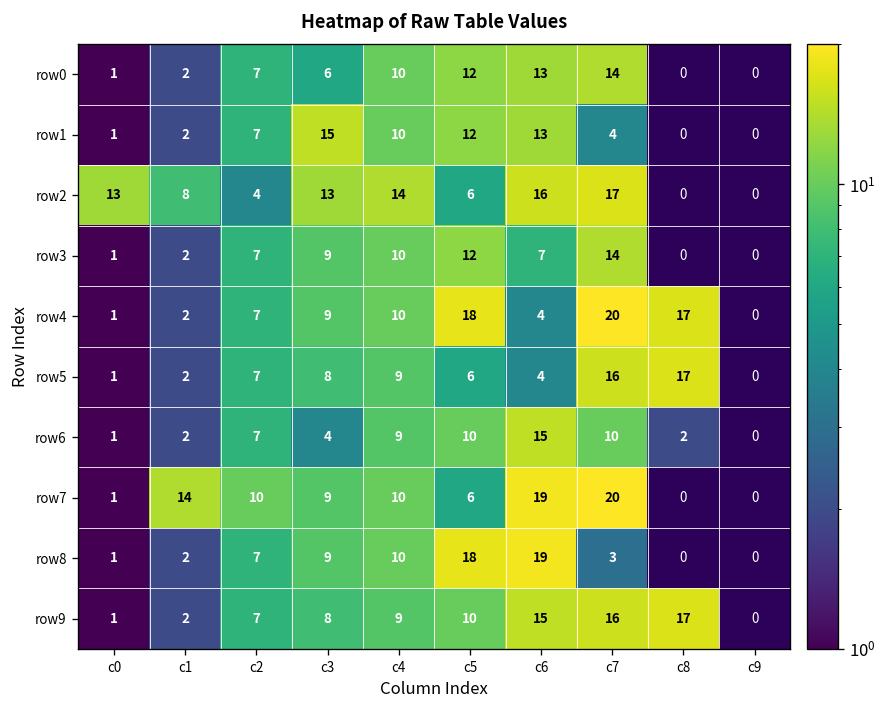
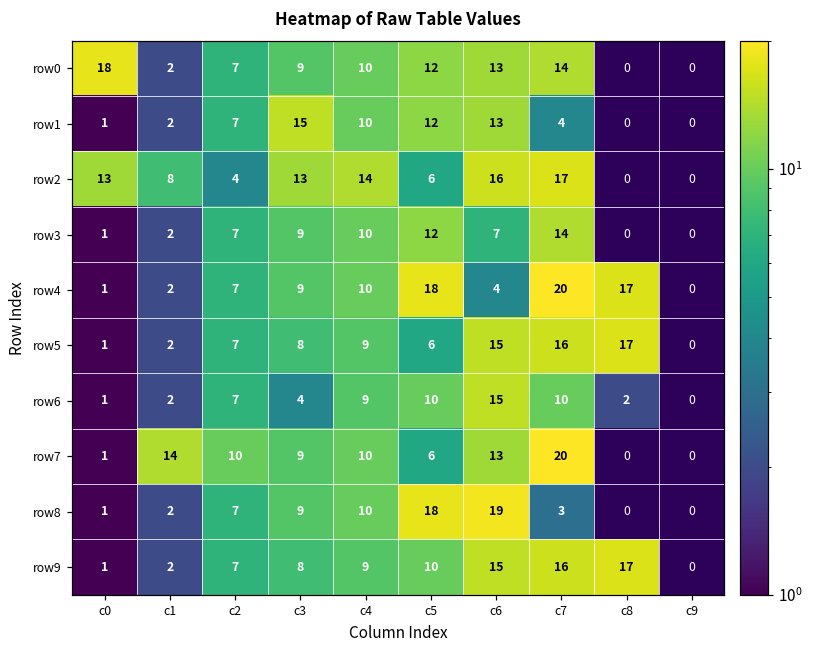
  {
    "row0": {
-     "c0": 1,
+     "c0": 18,
      "c1": 2,
      "c2": 7,
-     "c3": 6,
+     "c3": 9,
      "c4": 10,
      "c5": 12,
      "c6": 13,
      "c7": 14
    },
    "row1": {
      "c0": 1,
      "c1": 2,
      "c2": 7,
      "c3": 15,
      "c4": 10,
      "c5": 12,
      "c6": 13,
      "c7": 4
    },
    "row2": {
      "c0": 13,
      "c1": 8,
      "c2": 4,
      "c3": 13,
      "c4": 14,
      "c5": 6,
      "c6": 16,
      "c7": 17
    },
    "row3": {
      "c0": 1,
      "c1": 2,
      "c2": 7,
      "c3": 9,
      "c4": 10,
      "c5": 12,
      "c6": 7,
      "c7": 14
    },
    "row4": {
      "c0": 1,
      "c1": 2,
      "c2": 7,
      "c3": 9,
      "c4": 10,
      "c5": 18,
      "c6": 4,
      "c7": 20,
      "c8": 17
    },
    "row5": {
      "c0": 1,
      "c1": 2,
      "c2": 7,
      "c3": 8,
      "c4": 9,
      "c5": 6,
-     "c6": 4,
+     "c6": 15,
      "c7": 16,
      "c8": 17
    },
    "row6": {
      "c0": 1,
      "c1": 2,
      "c2": 7,
      "c3": 4,
      "c4": 9,
      "c5": 10,
      "c6": 15,
      "c7": 10,
      "c8": 2
    },
    "row7": {
      "c0": 1,
      "c1": 14,
      "c2": 10,
      "c3": 9,
      "c4": 10,
      "c5": 6,
-     "c6": 19,
+     "c6": 13,
      "c7": 20
    },
    "row8": {
      "c0": 1,
      "c1": 2,
      "c2": 7,
      "c3": 9,
      "c4": 10,
      "c5": 18,
      "c6": 19,
      "c7": 3
    },
    "row9": {
      "c0": 1,
      "c1": 2,
      "c2": 7,
      "c3": 8,
      "c4": 9,
      "c5": 10,
      "c6": 15,
      "c7": 16,
      "c8": 17
    }
  }
